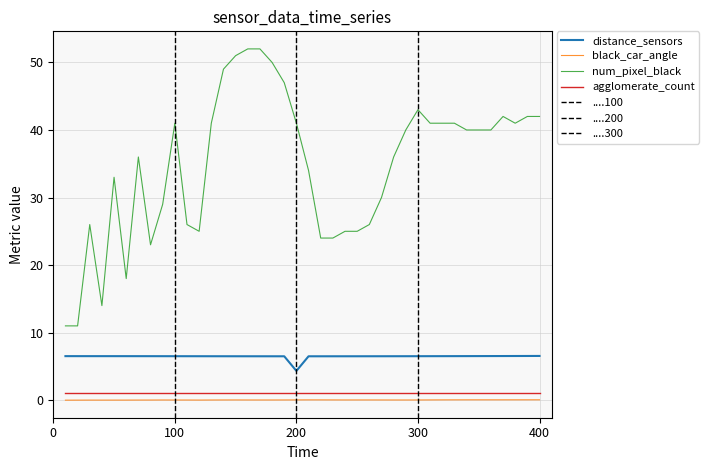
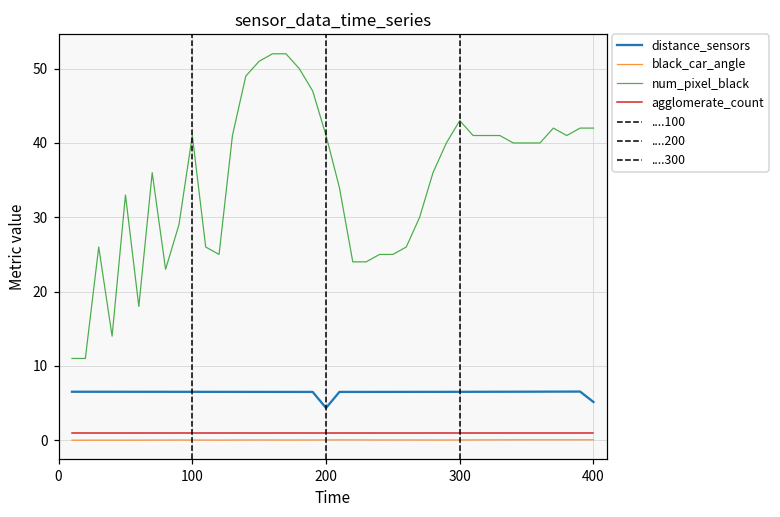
  {
    "distance_sensors": {
      "100": 7,
      "200": 4,
      "300": 7,
-     "400": 7
+     "400": 5
    },
    "black_car_angle": {
      "100": 0,
      "200": 0,
      "300": 0,
      "400": 0
    },
    "num_pixel_black": {
      "100": 41,
      "200": 41,
      "300": 43,
      "400": 42
    },
    "agglomerate_count": {
      "100": 1,
      "200": 1,
      "300": 1,
      "400": 1
    }
  }
